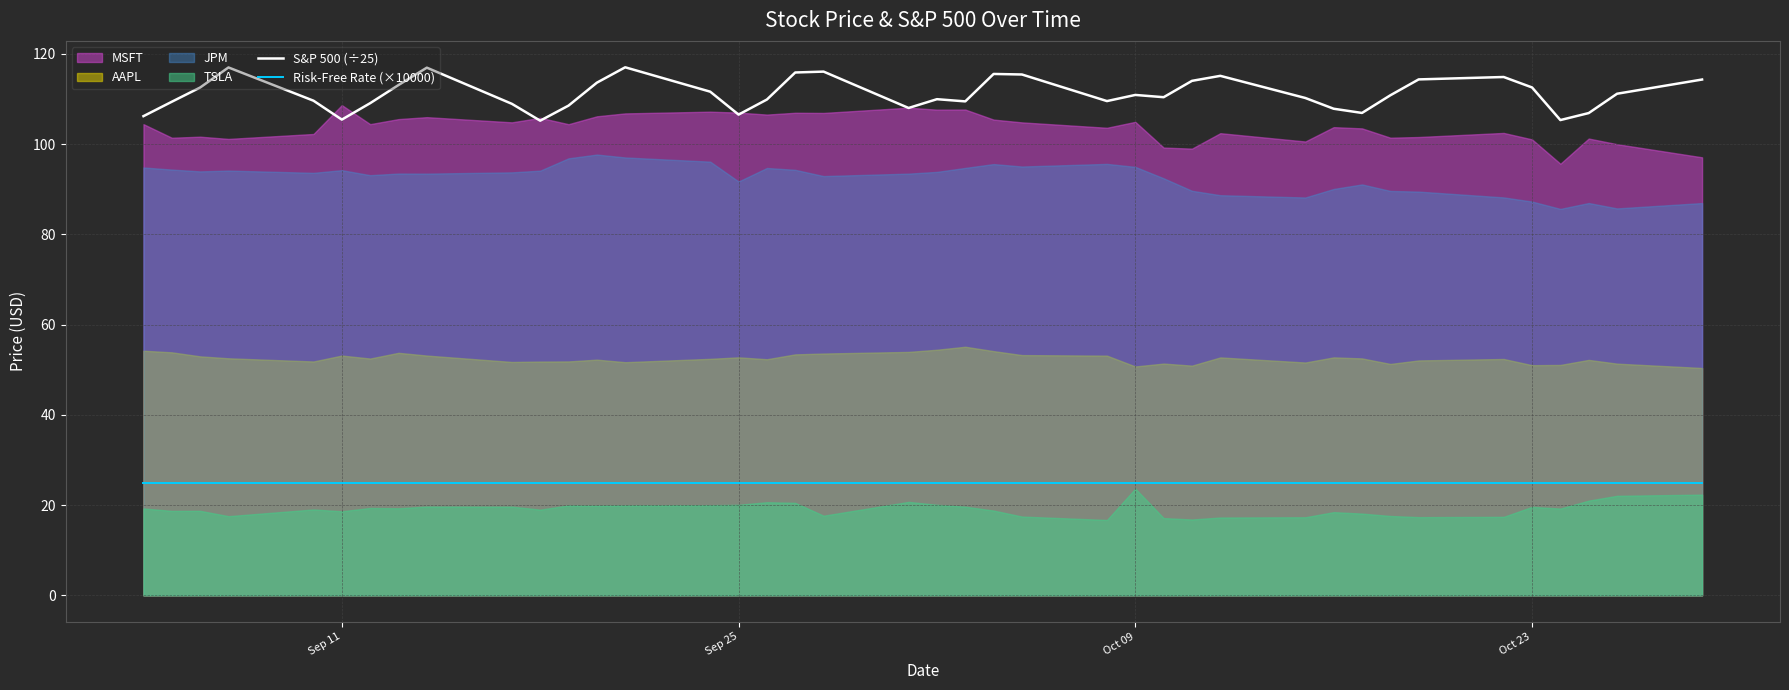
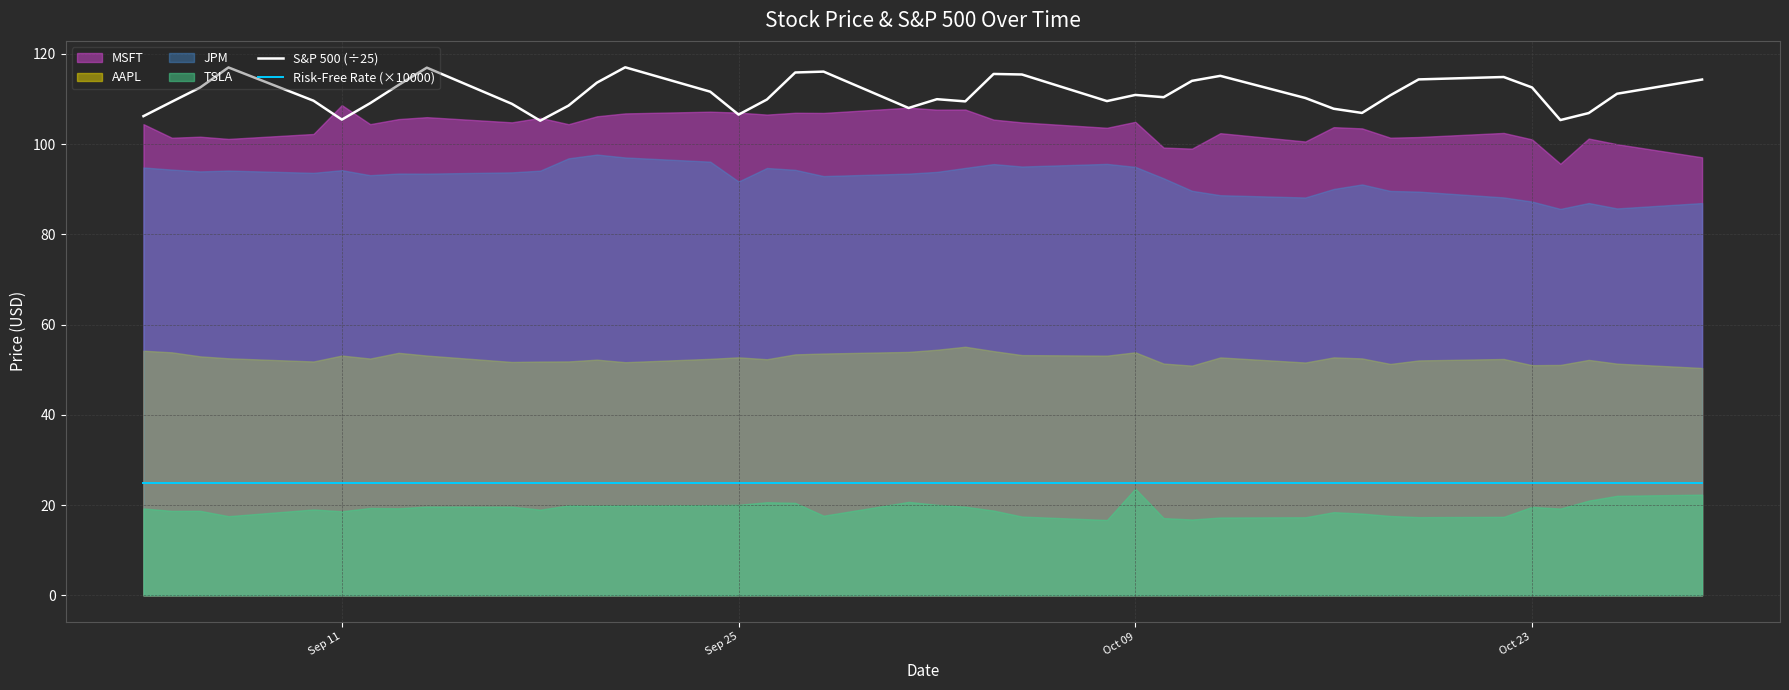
  {
    "S&P 500 (÷25)": {
      "Sep 11": 105,
      "Oct 09": 111,
      "Oct 23": 113
    },
    "MSFT": {
      "Sep 11": 109,
      "Oct 09": 105,
      "Oct 23": 101
    },
    "Risk-Free Rate (×10000)": {
      "Sep 11": 25,
      "Sep 25": 25,
      "Oct 09": 25,
      "Oct 23": 25
    },
    "AAPL": {
      "Sep 11": 53,
      "Sep 25": 53,
-     "Oct 09": 51,
+     "Oct 09": 54,
      "Oct 23": 51
    },
    "JPM": {
      "Sep 11": 94,
      "Sep 25": 92,
      "Oct 09": 95,
      "Oct 23": 87
    },
    "TSLA": {
      "Sep 11": 19,
      "Sep 25": 20,
      "Oct 09": 24,
      "Oct 23": 20
    }
  }
